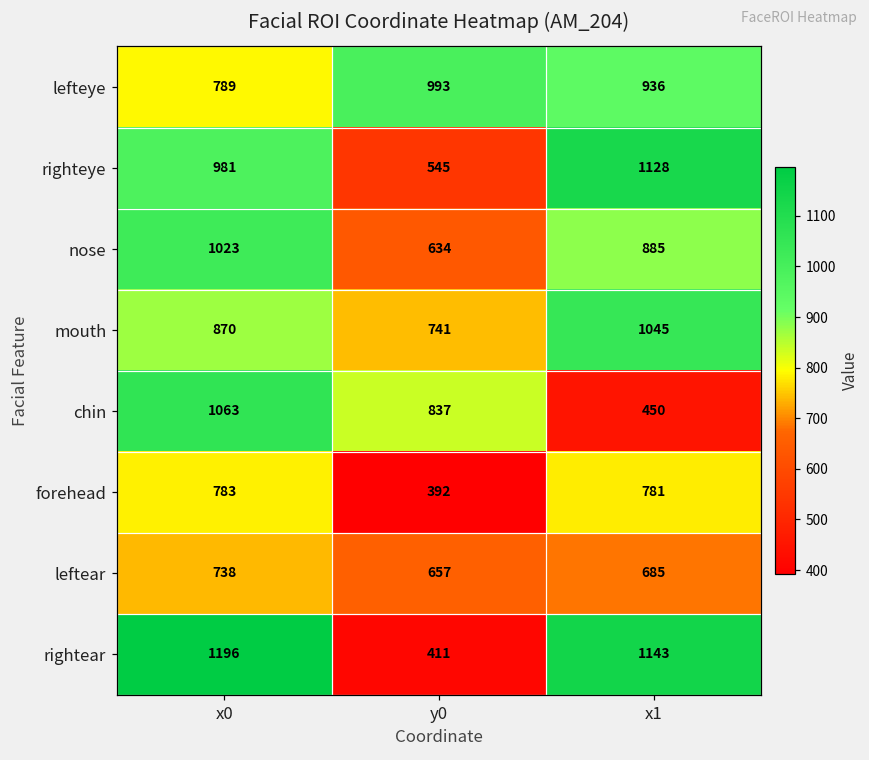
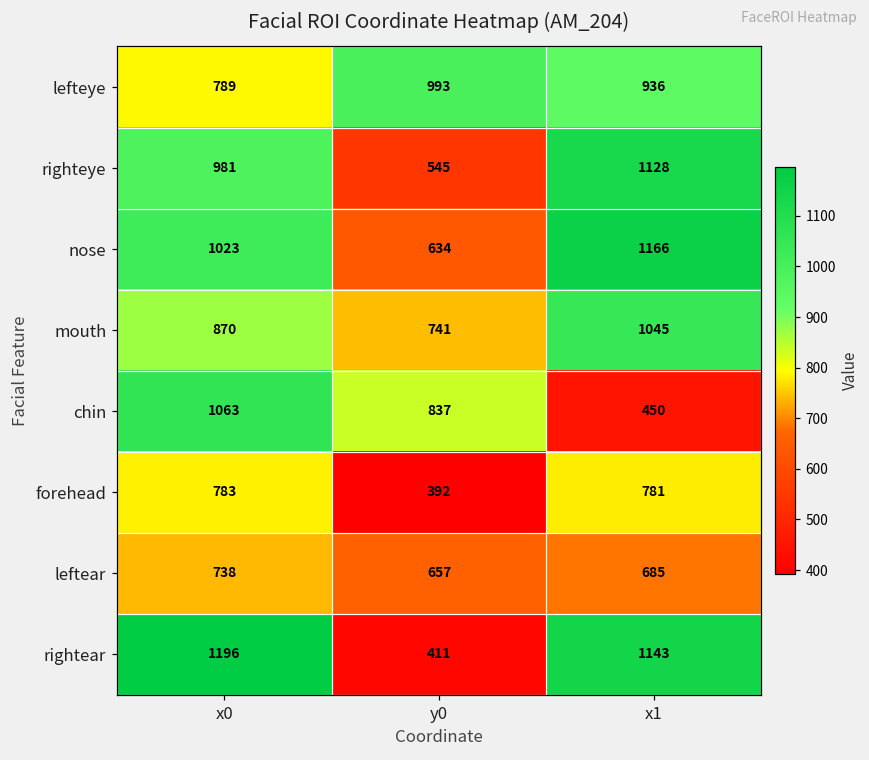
  {
    "lefteye": {
      "x0": 789,
      "y0": 993,
      "x1": 936
    },
    "righteye": {
      "x0": 981,
      "y0": 545,
      "x1": 1128
    },
    "nose": {
      "x0": 1023,
      "y0": 634,
-     "x1": 885
+     "x1": 1166
    },
    "mouth": {
      "x0": 870,
      "y0": 741,
      "x1": 1045
    },
    "chin": {
      "x0": 1063,
      "y0": 837,
      "x1": 450
    },
    "forehead": {
      "x0": 783,
      "y0": 392,
      "x1": 781
    },
    "leftear": {
      "x0": 738,
      "y0": 657,
      "x1": 685
    },
    "rightear": {
      "x0": 1196,
      "y0": 411,
      "x1": 1143
    }
  }
